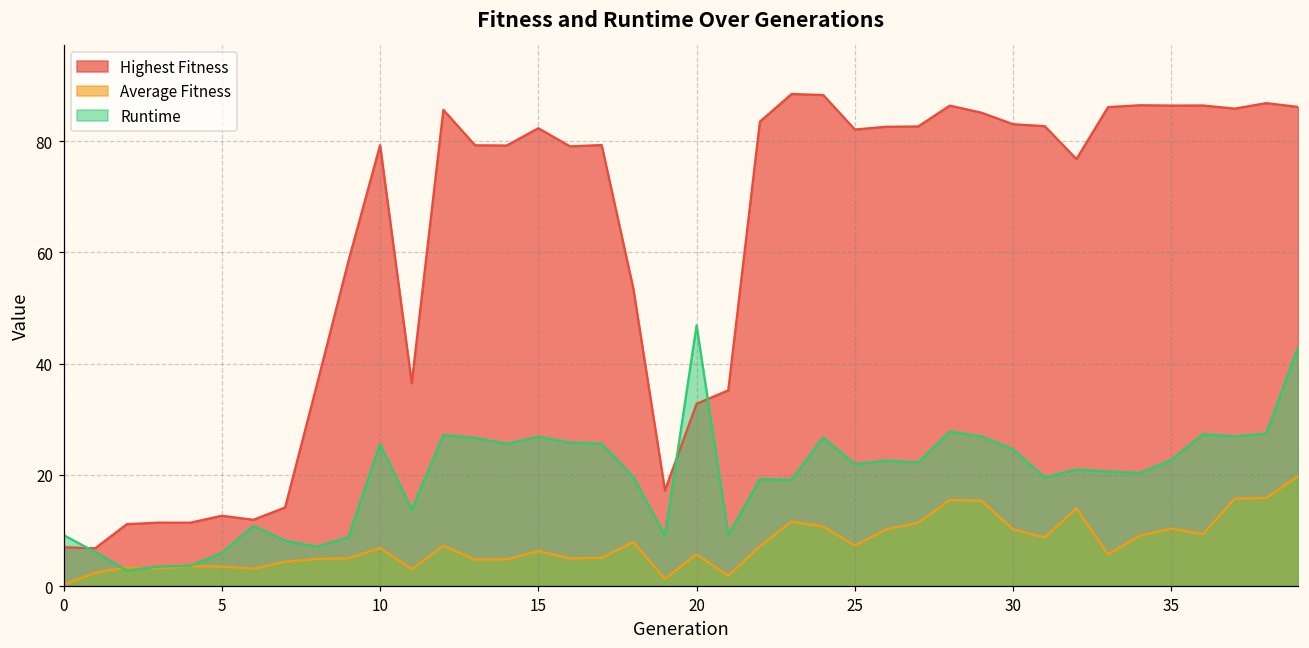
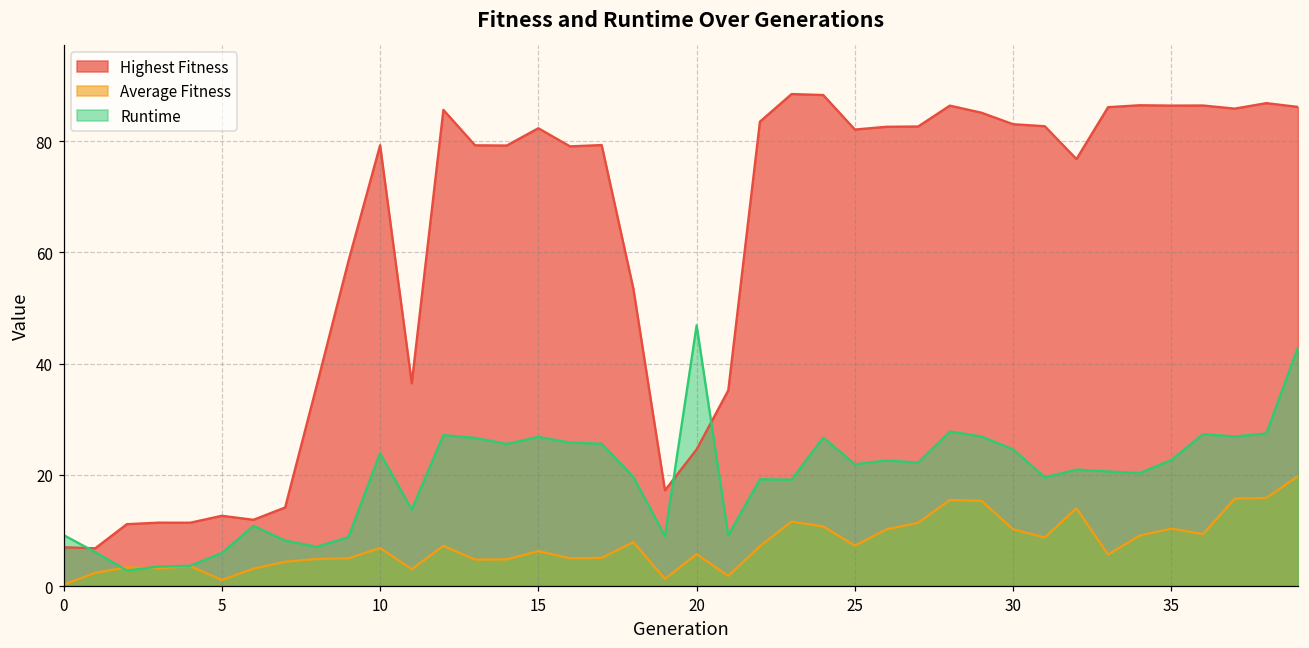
  {
    "Highest Fitness": {
      "0": 7,
      "5": 13,
      "10": 79,
      "15": 82,
-     "20": 33,
+     "20": 25,
      "25": 82,
      "30": 83,
      "35": 86
    },
    "Average Fitness": {
      "0": 0,
-     "5": 4,
+     "5": 1,
      "10": 7,
      "15": 6,
      "20": 6,
      "25": 7,
      "30": 10,
      "35": 10
    },
    "Runtime": {
      "0": 9,
      "5": 6,
-     "10": 26,
+     "10": 24,
      "15": 27,
      "20": 47,
      "25": 22,
      "30": 25,
      "35": 23
    }
  }
